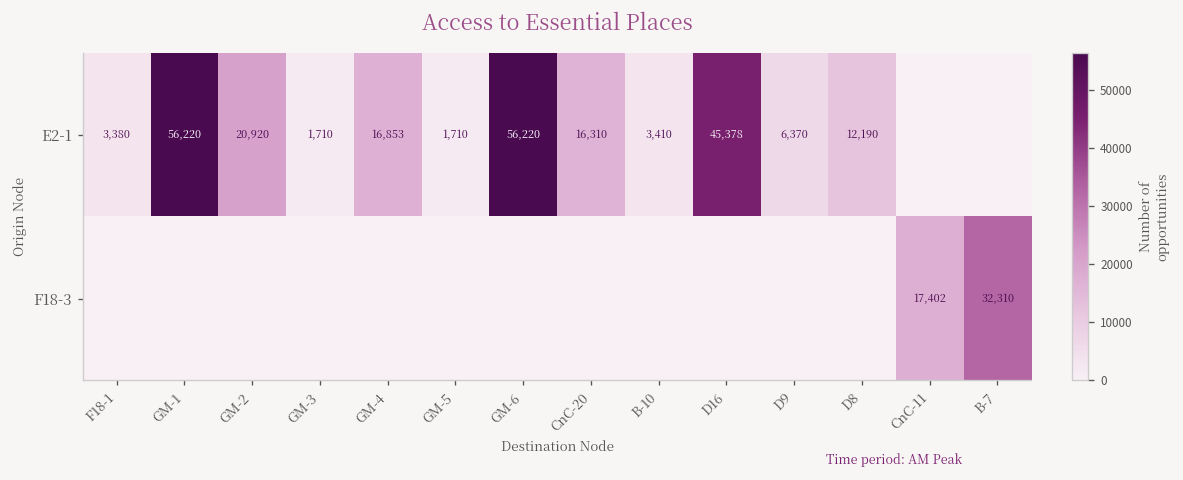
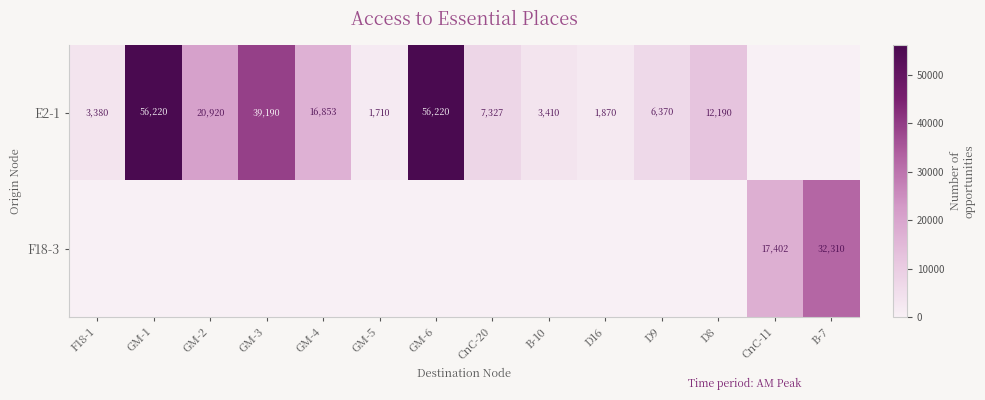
  {
    "E2-1": {
      "F18-1": "3,380",
      "GM-1": "56,220",
      "GM-2": "20,920",
-     "GM-3": "1,710",
+     "GM-3": "39,190",
      "GM-4": "16,853",
      "GM-5": "1,710",
      "GM-6": "56,220",
-     "CnC-20": "16,310",
+     "CnC-20": "7,327",
      "B-10": "3,410",
-     "D16": "45,378",
+     "D16": "1,870",
      "D9": "6,370",
      "D8": "12,190"
    },
    "F18-3": {
      "CnC-11": "17,402",
      "B-7": "32,310"
    }
  }
